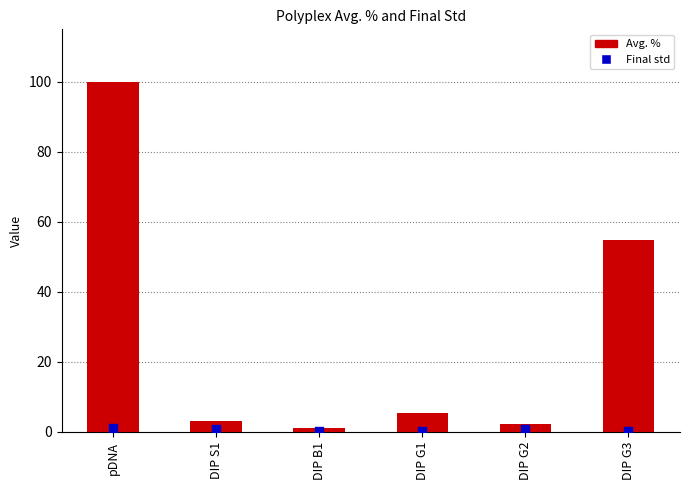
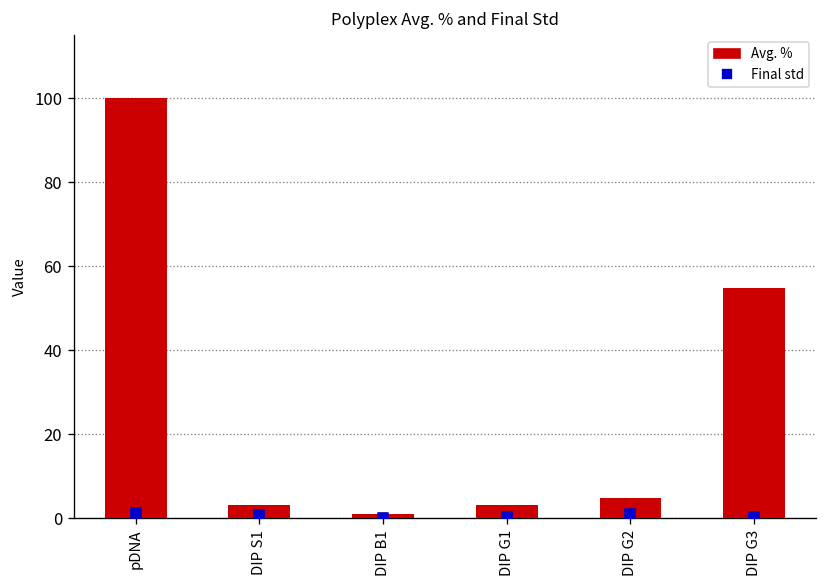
  {
    "Avg. %": {
      "pDNA": 100,
      "DIP S1": 3,
      "DIP B1": 1,
-     "DIP G1": 5,
-     "DIP G2": 2,
+     "DIP G1": 3,
+     "DIP G2": 5,
      "DIP G3": 55
    }
  }
